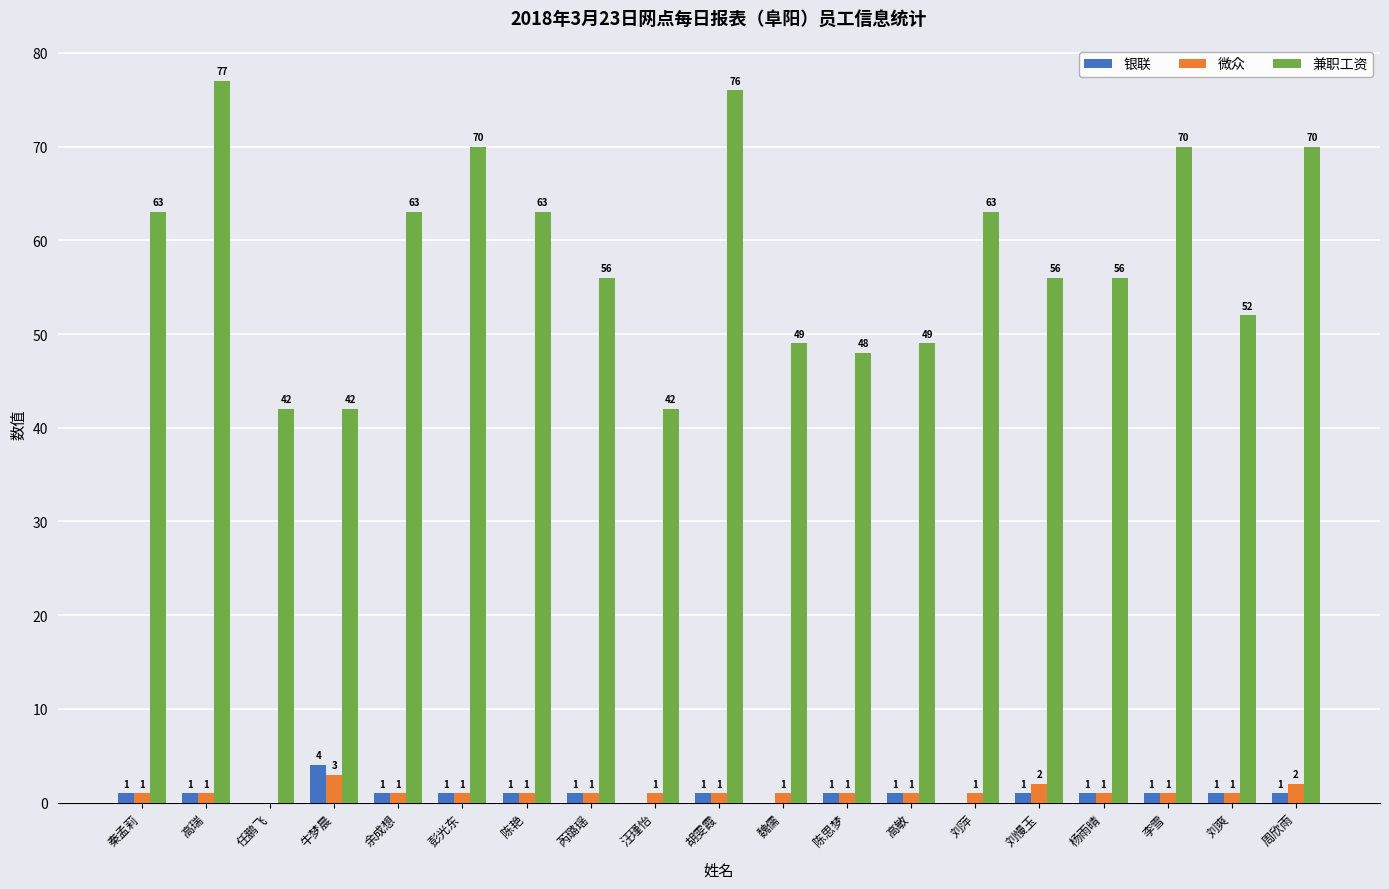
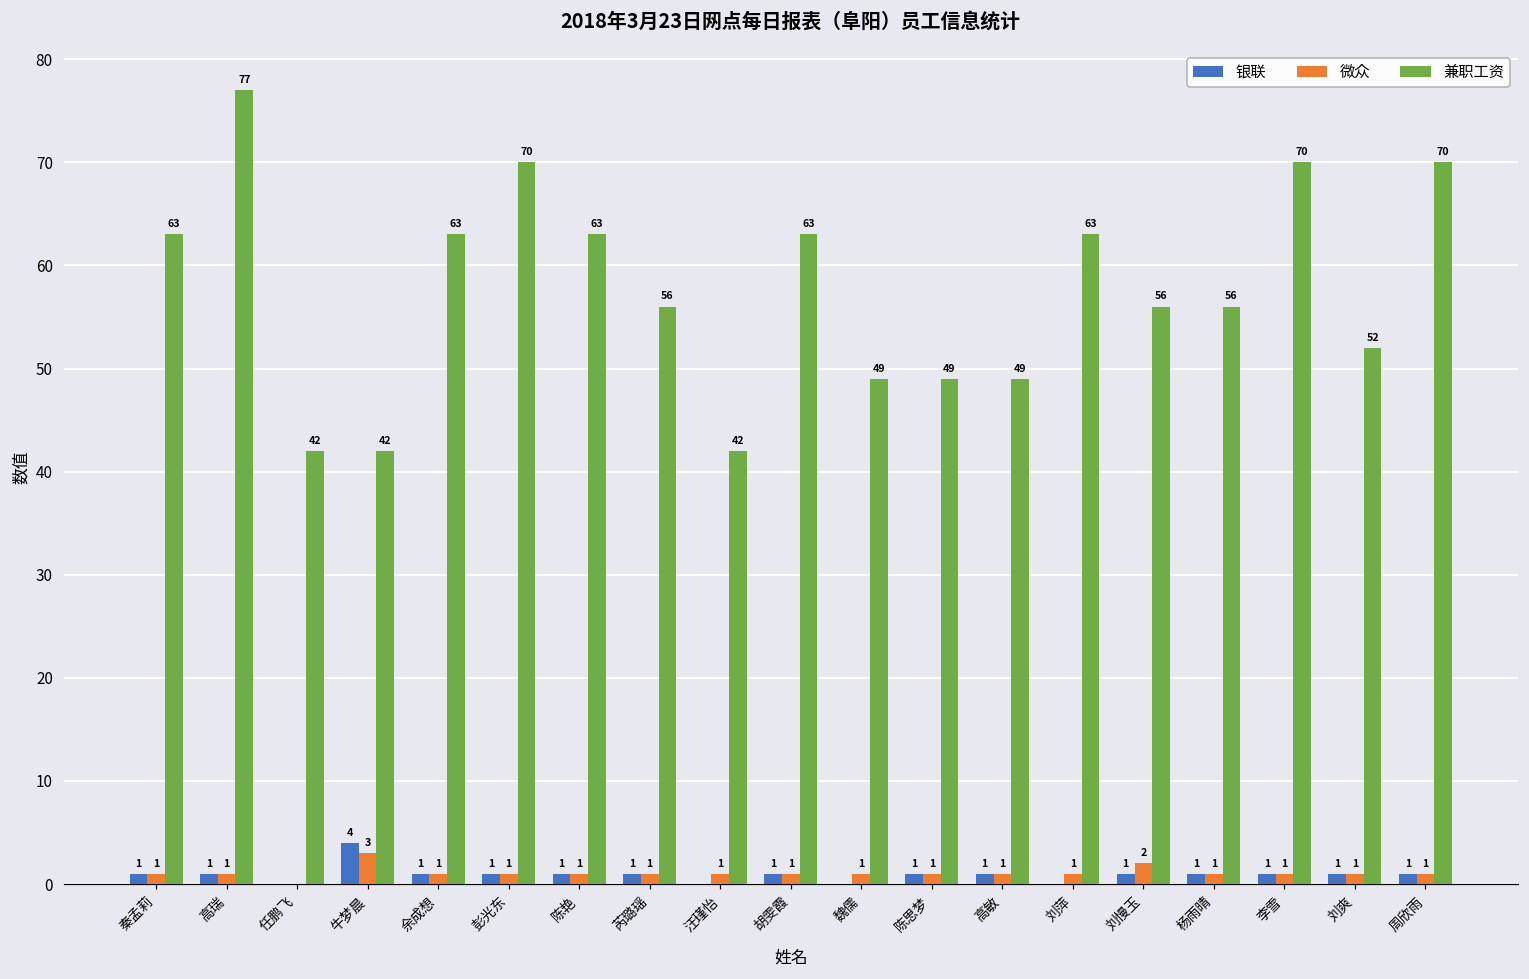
  {
    "银联": {
      "秦孟莉": 1,
      "高瑞": 1,
      "牛梦晨": 4,
      "余成想": 1,
      "彭光东": 1,
      "陈艳": 1,
      "芮璐瑶": 1,
      "胡雯霞": 1,
      "陈思梦": 1,
      "高敏": 1,
      "刘慢玉": 1,
      "杨雨晴": 1,
      "李雪": 1,
      "刘爽": 1,
      "周欣雨": 1
    },
    "微众": {
      "秦孟莉": 1,
      "高瑞": 1,
      "牛梦晨": 3,
      "余成想": 1,
      "彭光东": 1,
      "陈艳": 1,
      "芮璐瑶": 1,
      "汪瑾怡": 1,
      "胡雯霞": 1,
      "魏儒": 1,
      "陈思梦": 1,
      "高敏": 1,
      "刘萍": 1,
      "刘慢玉": 2,
      "杨雨晴": 1,
      "李雪": 1,
      "刘爽": 1,
-     "周欣雨": 2
+     "周欣雨": 1
    },
    "兼职工资": {
      "秦孟莉": 63,
      "高瑞": 77,
      "任鹏飞": 42,
      "牛梦晨": 42,
      "余成想": 63,
      "彭光东": 70,
      "陈艳": 63,
      "芮璐瑶": 56,
      "汪瑾怡": 42,
-     "胡雯霞": 76,
+     "胡雯霞": 63,
      "魏儒": 49,
-     "陈思梦": 48,
+     "陈思梦": 49,
      "高敏": 49,
      "刘萍": 63,
      "刘慢玉": 56,
      "杨雨晴": 56,
      "李雪": 70,
      "刘爽": 52,
      "周欣雨": 70
    }
  }
